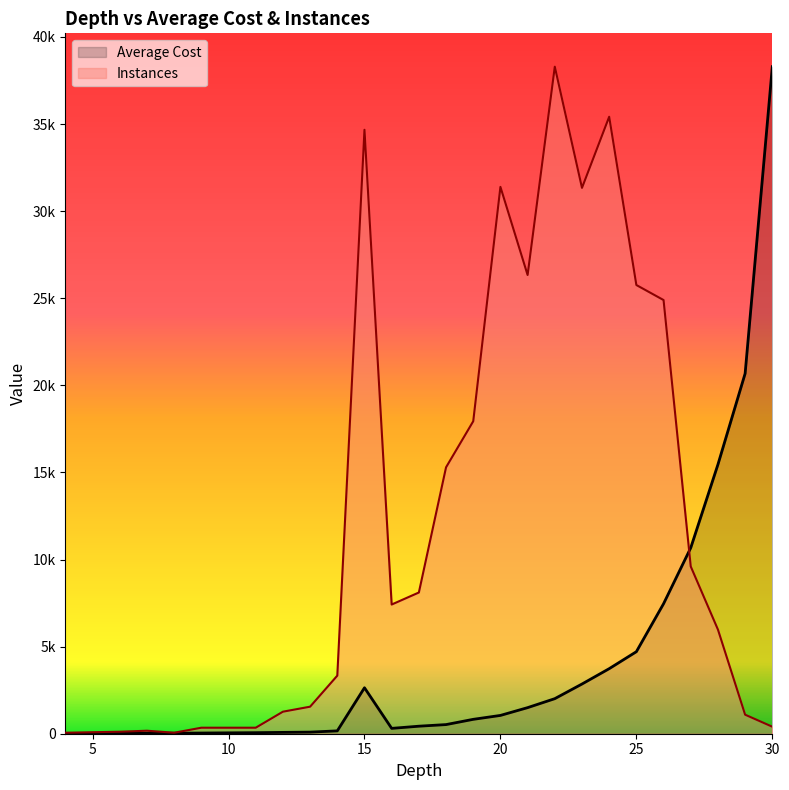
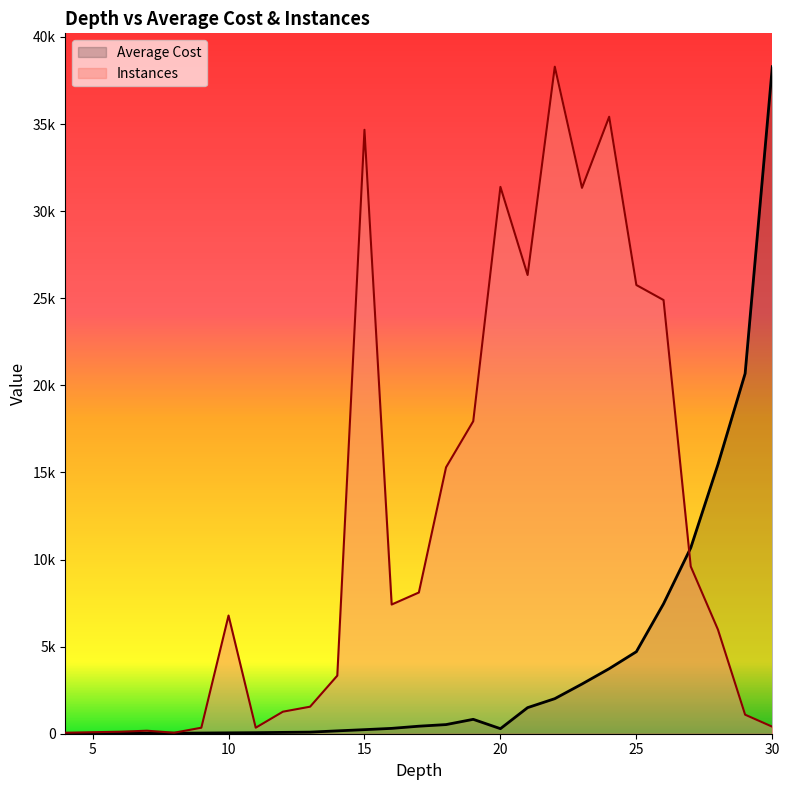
  {
    "Average Cost": {
      "10": 100,
-     "15": 2600,
-     "20": 1100,
+     "15": 200,
+     "20": 300,
      "25": 4700,
      "30": 38300
    },
    "Instances": {
-     "10": 300,
+     "10": 6800,
      "15": 34700,
      "20": 31400,
      "25": 25800,
      "30": 400
    }
  }
